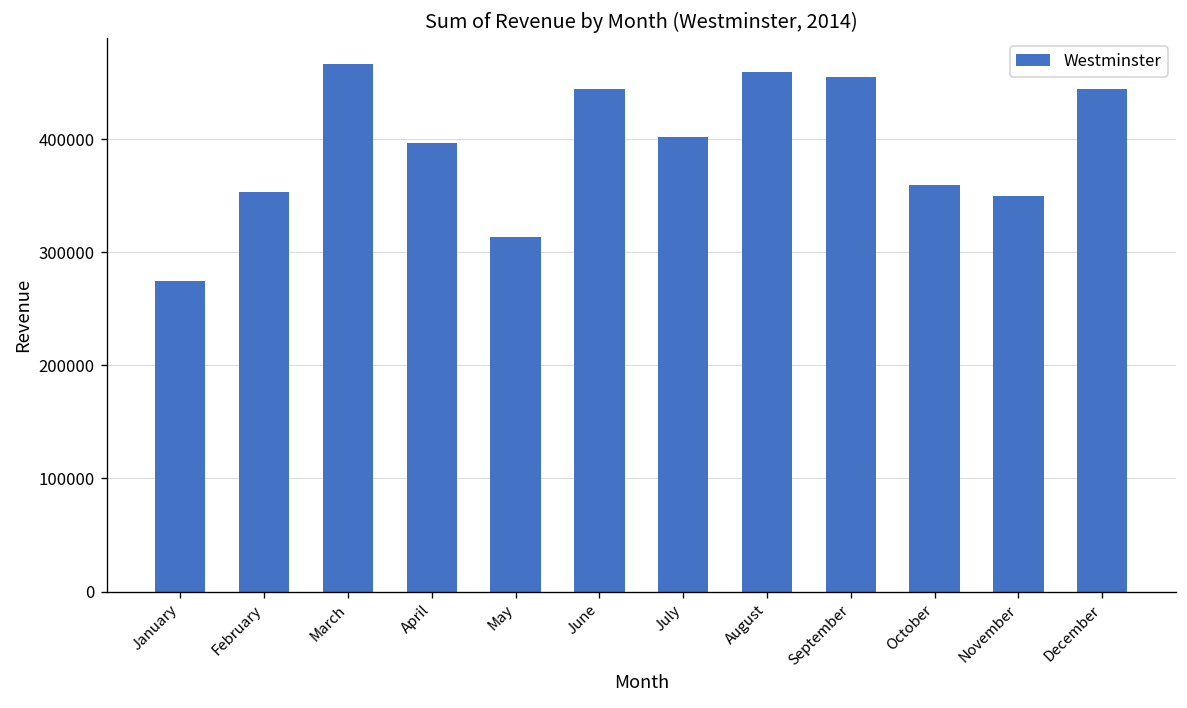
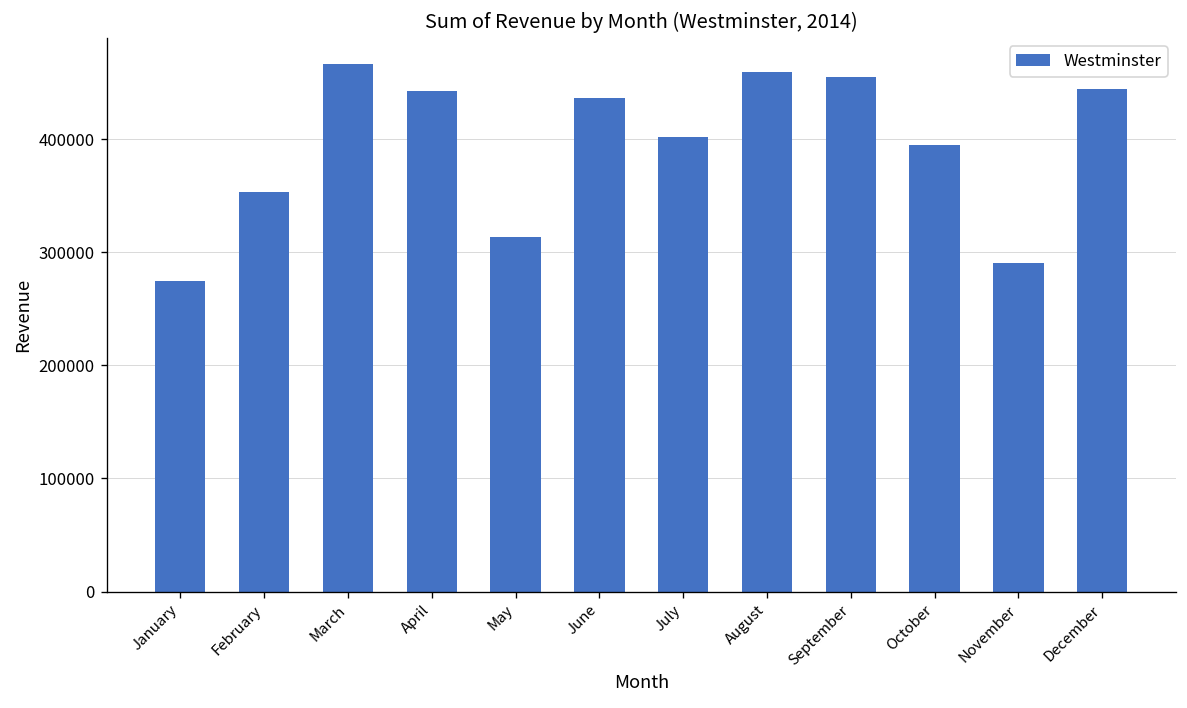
  {
    "January": 270000,
    "February": 350000,
    "March": 470000,
-   "April": 400000,
+   "April": 440000,
    "May": 310000,
-   "June": 445000,
+   "June": 436000,
    "July": 400000,
    "August": 460000,
    "September": 460000,
-   "October": 360000,
-   "November": 350000,
+   "October": 400000,
+   "November": 290000,
    "December": 440000
  }
